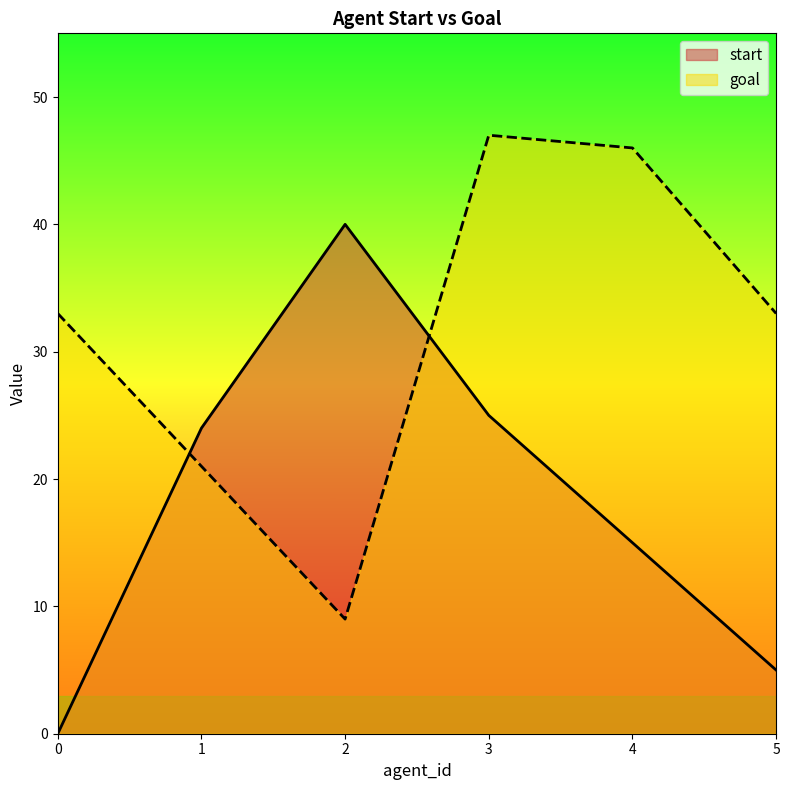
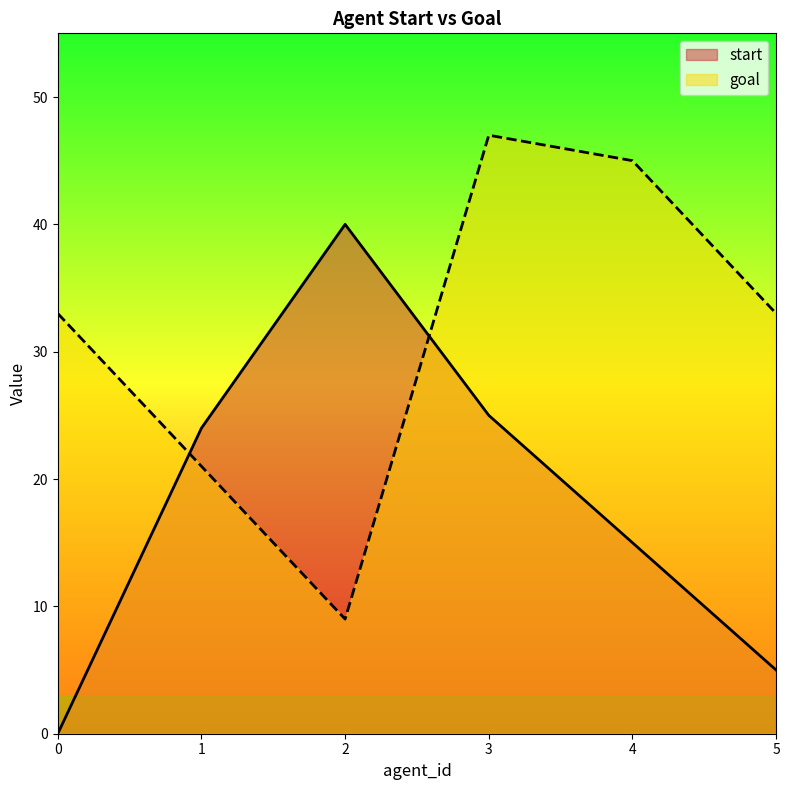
  {
    "start": {
      "0": 0,
      "1": 24,
      "2": 40,
      "3": 25,
      "4": 15,
      "5": 5
    },
    "goal": {
      "0": 33,
      "1": 21,
      "2": 9,
      "3": 47,
-     "4": 46,
+     "4": 45,
      "5": 33
    }
  }
